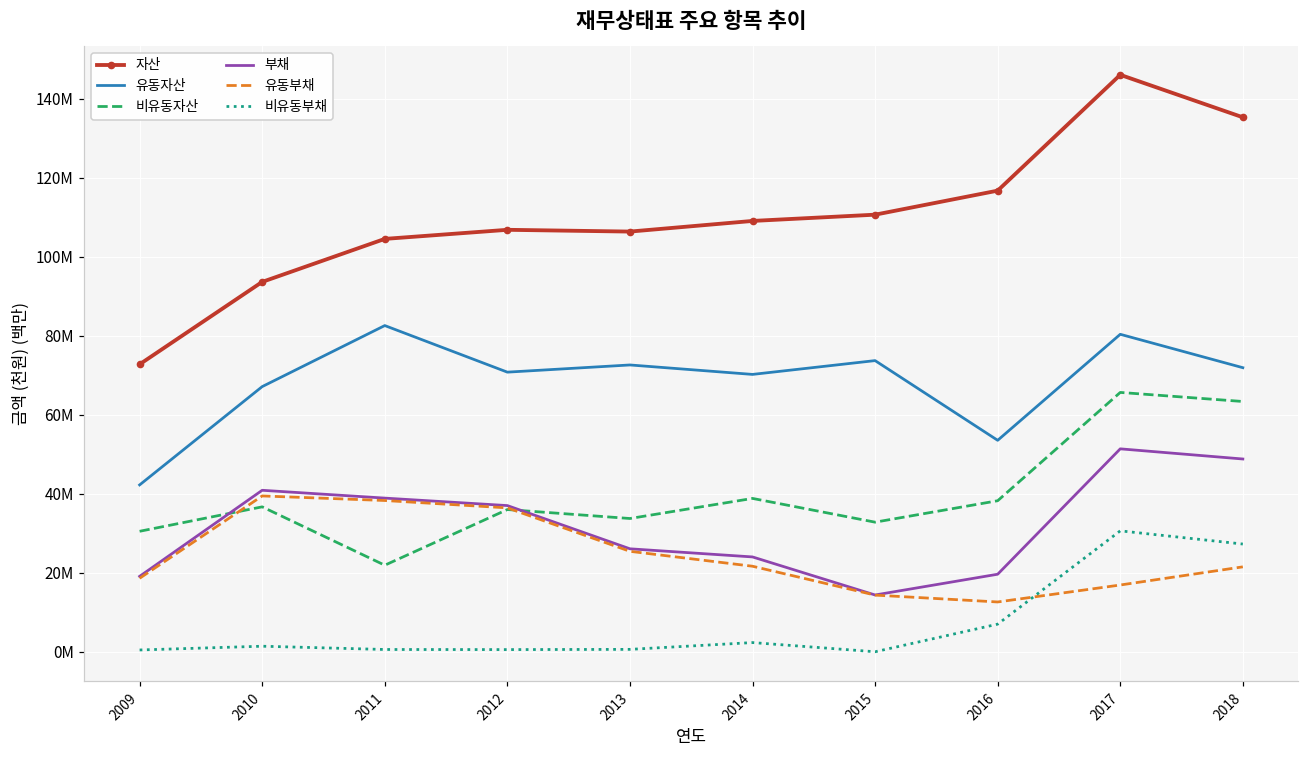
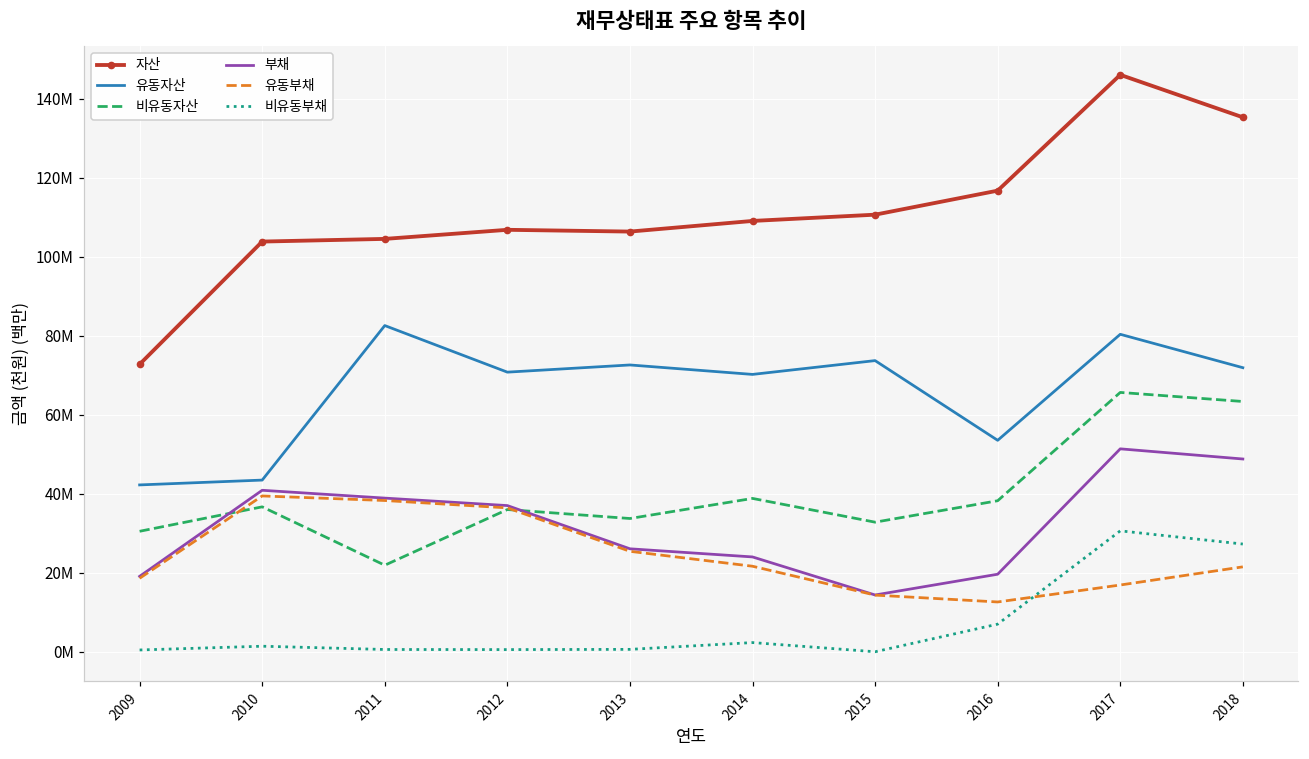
  {
    "자산": {
      "2009": 73000000,
-     "2010": 94000000,
+     "2010": 104000000,
      "2011": 105000000,
      "2012": 107000000,
      "2013": 106000000,
      "2014": 109000000,
      "2015": 111000000,
      "2016": 117000000,
      "2017": 146000000,
      "2018": 135000000
    },
    "유동자산": {
      "2009": 42000000,
-     "2010": 67000000,
+     "2010": 43000000,
      "2011": 83000000,
      "2012": 71000000,
      "2013": 73000000,
      "2014": 70000000,
      "2015": 74000000,
      "2016": 54000000,
      "2017": 80000000,
      "2018": 72000000
    },
    "부채": {
      "2010": 41000000,
      "2014": 24000000,
      "2016": 20000000,
      "2017": 51000000,
      "2018": 49000000
    },
    "유동부채": {
      "2010": 39000000,
      "2014": 22000000,
      "2016": 13000000,
      "2017": 17000000,
      "2018": 22000000
    }
  }
